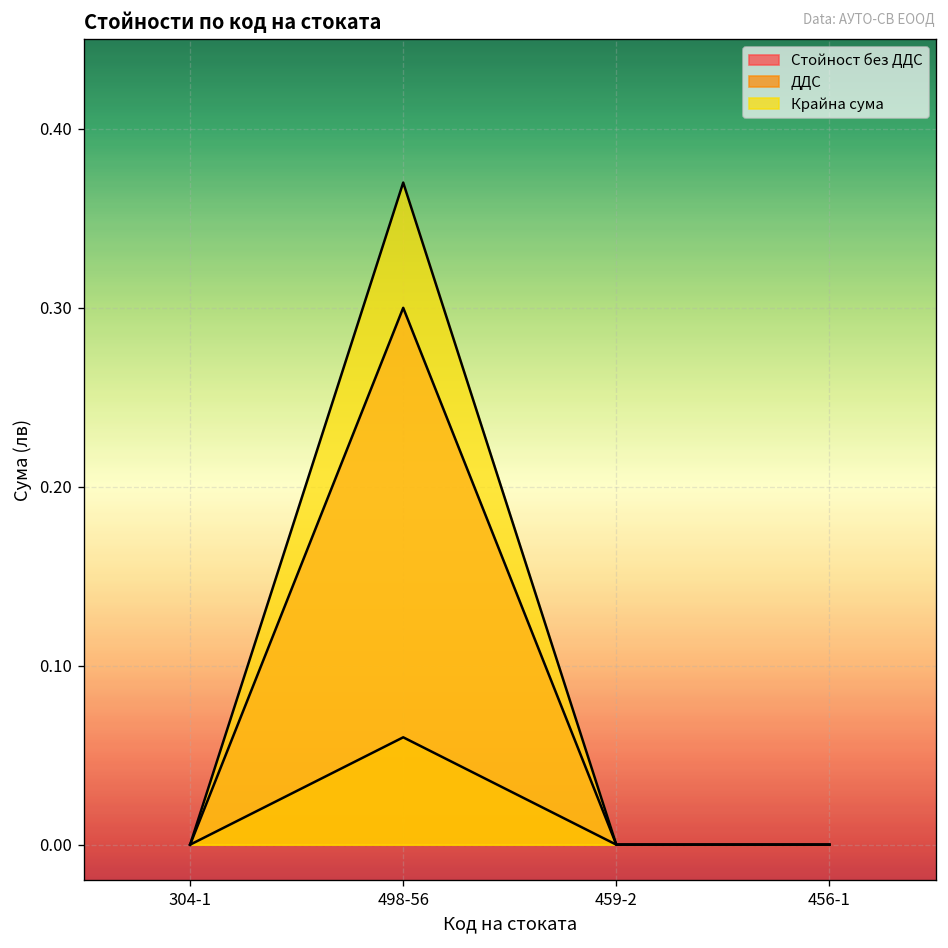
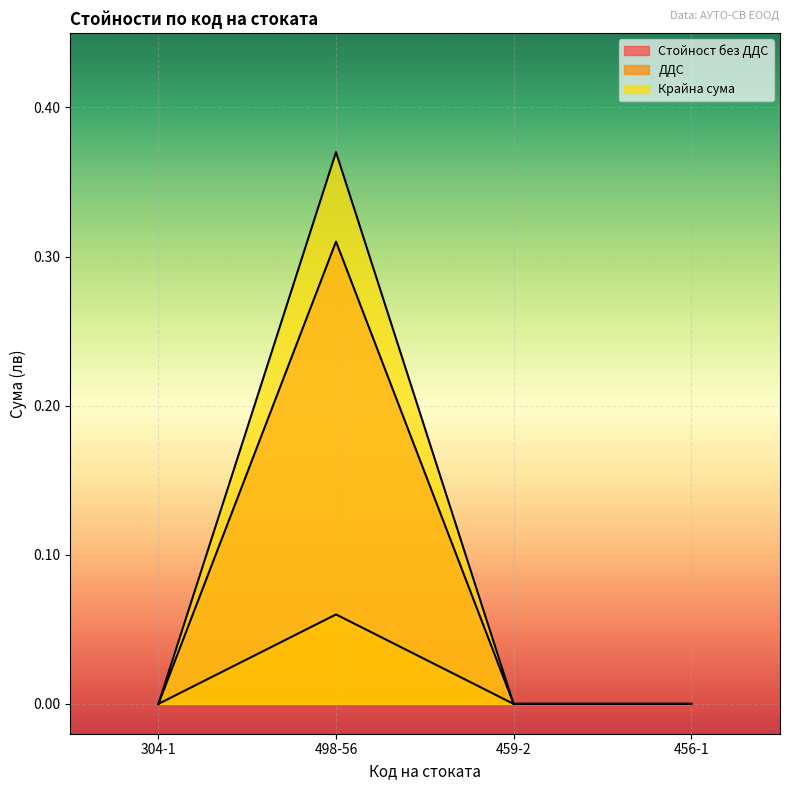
  {
    "Стойност без ДДС": {
-     "498-56": 0.30
+     "498-56": 0.31
    },
    "ДДС": {
      "498-56": 0.06
    },
    "Крайна сума": {
      "498-56": 0.37
    }
  }
